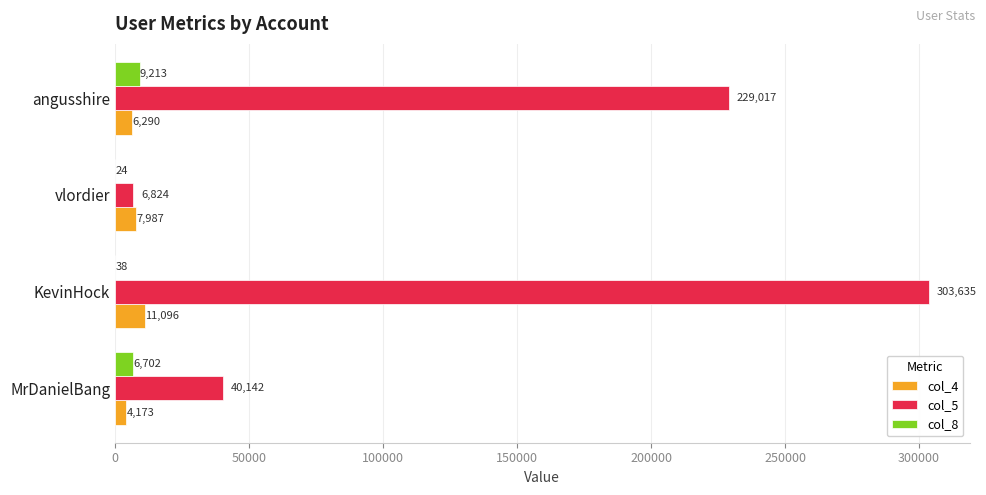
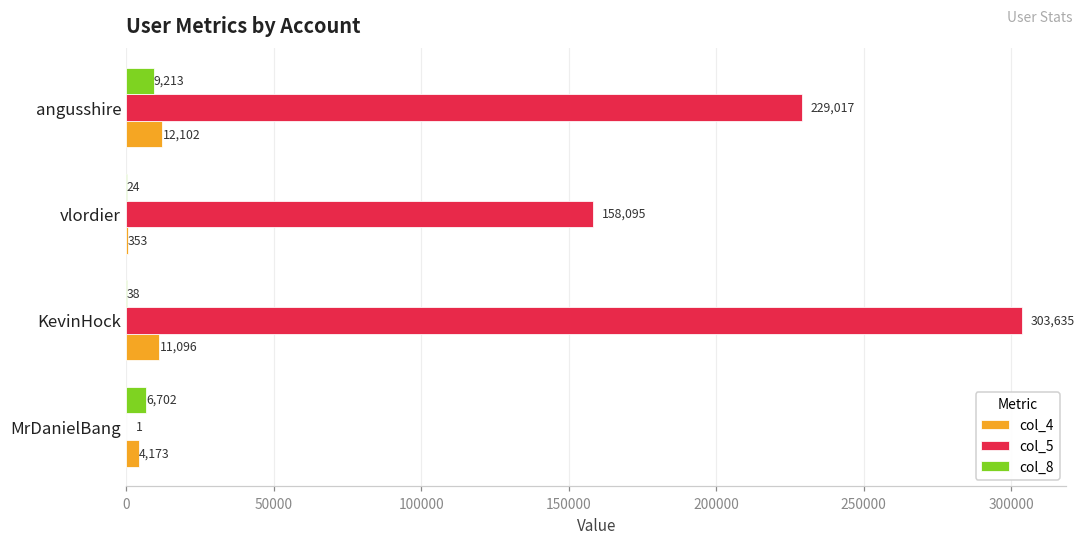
  {
    "col_4": {
-     "angusshire": "6,290",
-     "vlordier": "7,987",
+     "angusshire": "12,102",
+     "vlordier": "353",
      "KevinHock": "11,096",
      "MrDanielBang": "4,173"
    },
    "col_5": {
      "angusshire": "229,017",
-     "vlordier": "6,824",
+     "vlordier": "158,095",
      "KevinHock": "303,635",
-     "MrDanielBang": "40,142"
+     "MrDanielBang": "1"
    },
    "col_8": {
      "angusshire": "9,213",
      "vlordier": "24",
      "KevinHock": "38",
      "MrDanielBang": "6,702"
    }
  }
